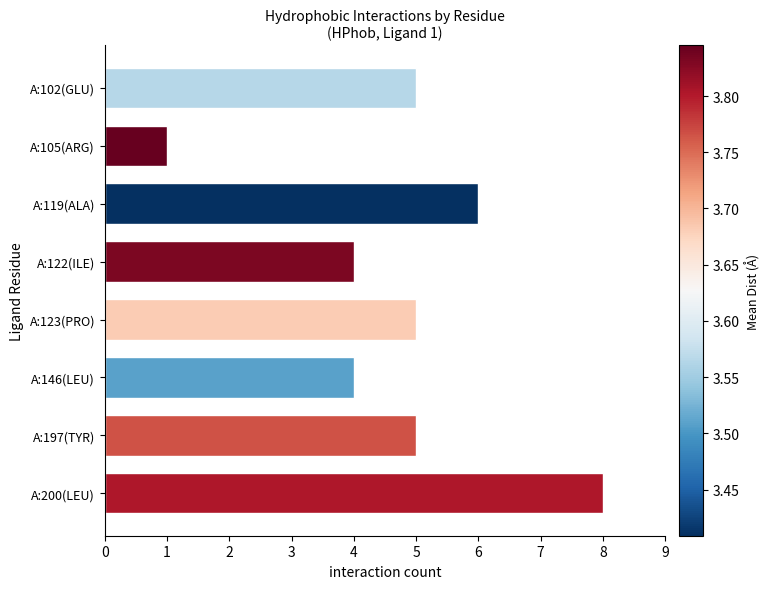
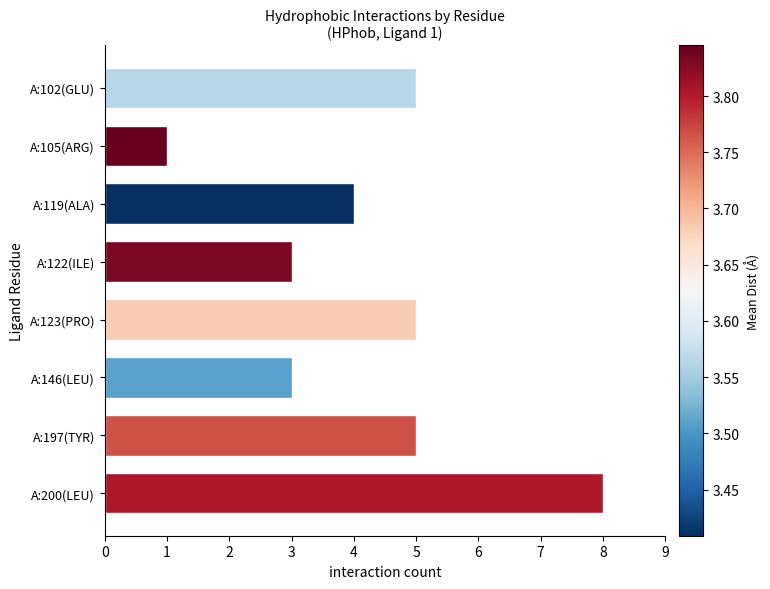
  {
    "A:102(GLU)": 5,
    "A:105(ARG)": 1,
-   "A:119(ALA)": 6,
-   "A:122(ILE)": 4,
+   "A:119(ALA)": 4,
+   "A:122(ILE)": 3,
    "A:123(PRO)": 5,
-   "A:146(LEU)": 4,
+   "A:146(LEU)": 3,
    "A:197(TYR)": 5,
    "A:200(LEU)": 8
  }
